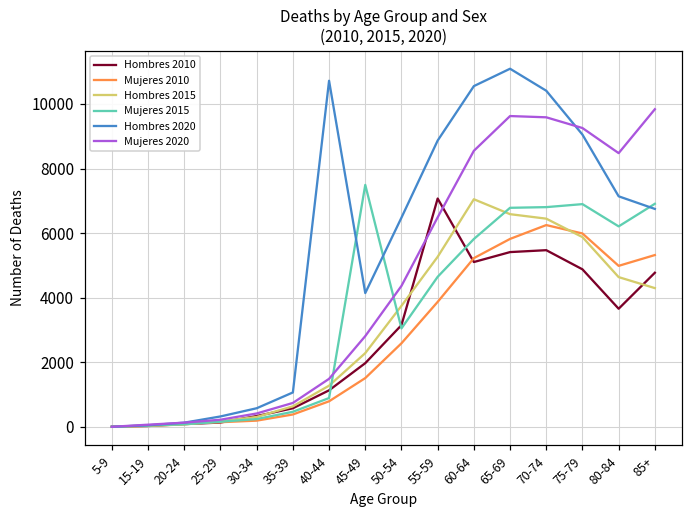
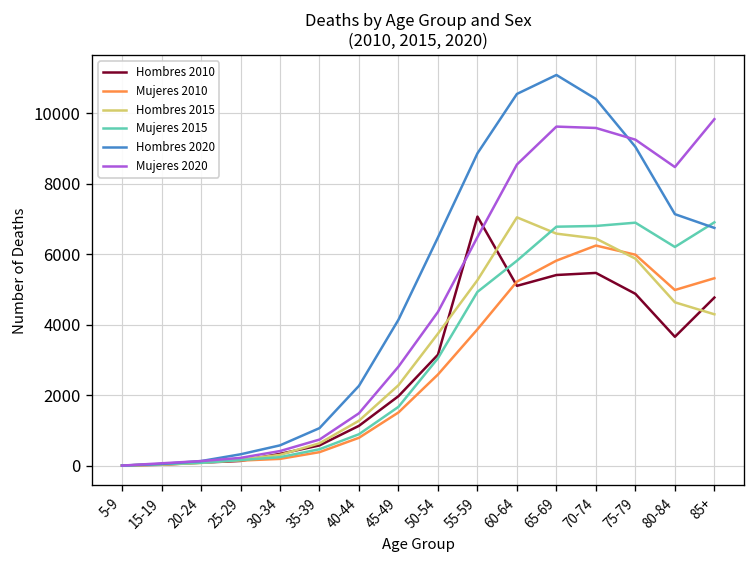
  {
    "Hombres 2010": {
      "40-44": 1100,
      "45-49": 2000,
      "50-54": 3200,
      "55-59": 7100,
      "60-64": 5100,
      "65-69": 5400,
      "70-74": 5500,
      "75-79": 4900,
      "80-84": 3700,
      "85+": 4800
    },
    "Mujeres 2010": {
      "40-44": 800,
      "45-49": 1500,
      "50-54": 2600,
      "55-59": 3900,
      "60-64": 5200,
      "65-69": 5800,
      "70-74": 6200,
      "75-79": 6000,
      "80-84": 5000,
      "85+": 5300
    },
    "Hombres 2015": {
      "40-44": 1300,
      "45-49": 2300,
      "50-54": 3700,
      "55-59": 5300,
      "60-64": 7000,
      "65-69": 6600,
      "70-74": 6400,
      "75-79": 5900,
      "80-84": 4600,
      "85+": 4300
    },
    "Mujeres 2015": {
      "40-44": 900,
-     "45-49": 7500,
+     "45-49": 1700,
      "50-54": 3000,
-     "55-59": 4600,
+     "55-59": 4900,
      "60-64": 5800,
      "65-69": 6800,
      "70-74": 6800,
      "75-79": 6900,
      "80-84": 6200,
      "85+": 6900
    },
    "Hombres 2020": {
      "25-29": 300,
      "30-34": 600,
      "35-39": 1100,
-     "40-44": 10700,
+     "40-44": 2300,
      "45-49": 4100,
      "50-54": 6500,
      "55-59": 8900,
      "60-64": 10600,
      "65-69": 11100,
      "70-74": 10400,
      "75-79": 9000,
      "80-84": 7100,
      "85+": 6700
    },
    "Mujeres 2020": {
      "35-39": 700,
      "40-44": 1500,
      "45-49": 2800,
      "50-54": 4400,
      "55-59": 6500,
      "60-64": 8500,
      "65-69": 9600,
      "70-74": 9600,
      "75-79": 9300,
      "80-84": 8500,
      "85+": 9800
    }
  }
